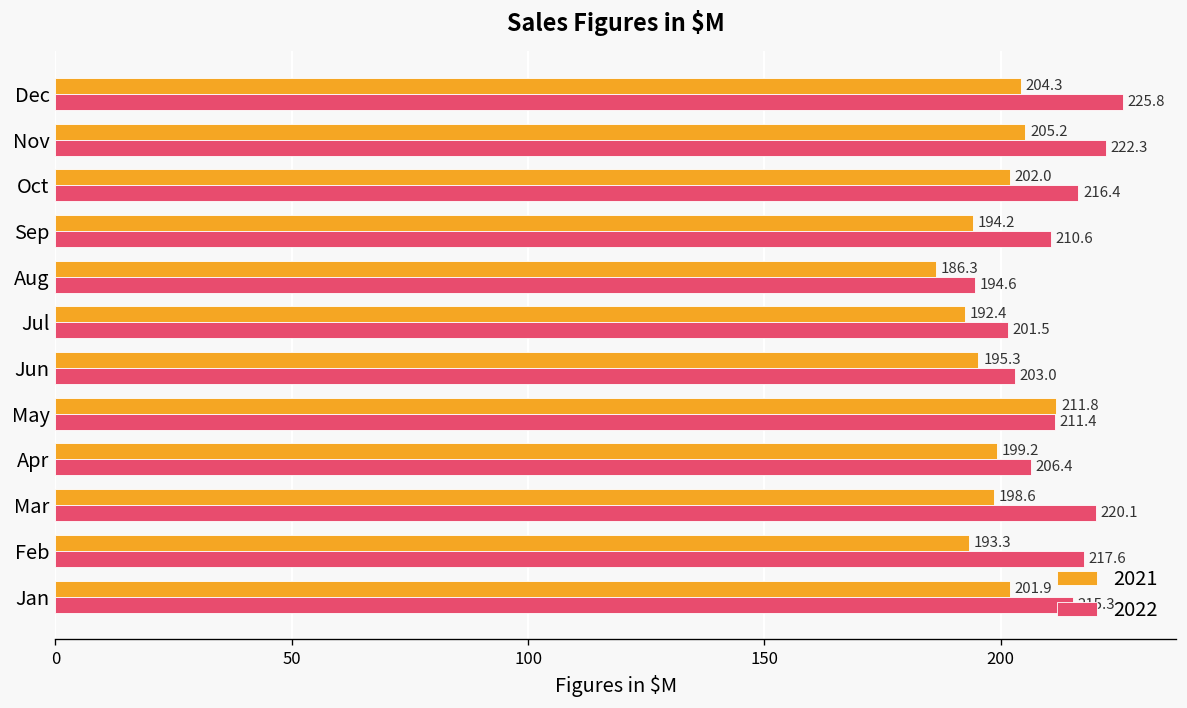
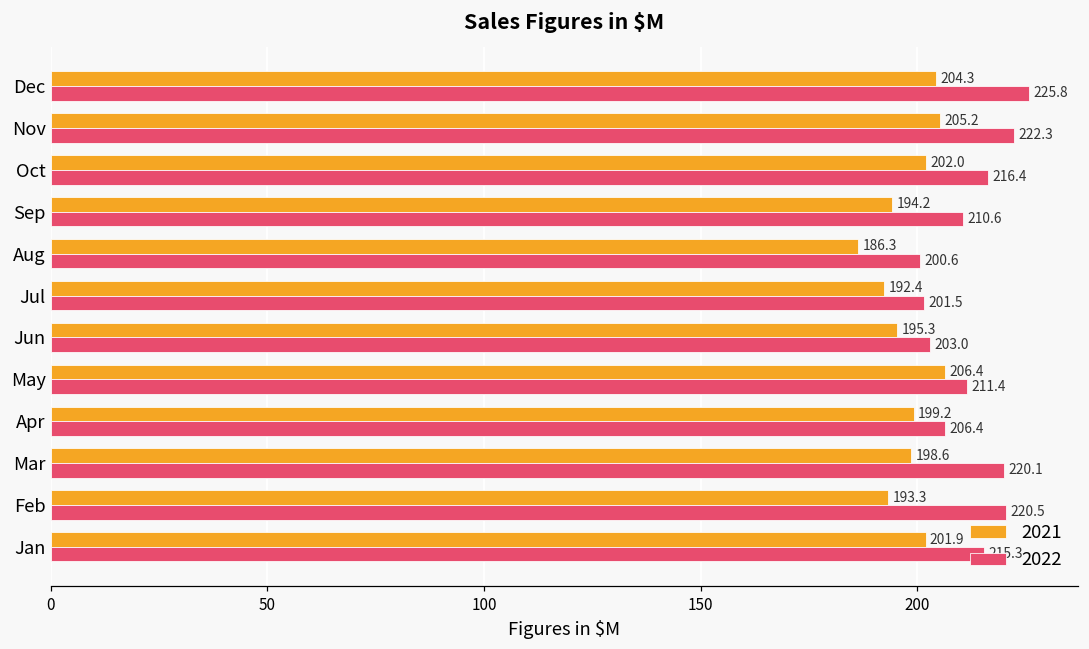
  {
    "2021": {
      "Dec": 204.3,
      "Nov": 205.2,
      "Oct": 202.0,
      "Sep": 194.2,
      "Aug": 186.3,
      "Jul": 192.4,
      "Jun": 195.3,
-     "May": 211.8,
+     "May": 206.4,
      "Apr": 199.2,
      "Mar": 198.6,
      "Feb": 193.3,
      "Jan": 201.9
    },
    "2022": {
      "Dec": 225.8,
      "Nov": 222.3,
      "Oct": 216.4,
      "Sep": 210.6,
-     "Aug": 194.6,
+     "Aug": 200.6,
      "Jul": 201.5,
      "Jun": 203.0,
      "May": 211.4,
      "Apr": 206.4,
      "Mar": 220.1,
-     "Feb": 217.6,
+     "Feb": 220.5,
      "Jan": 215.3
    }
  }
